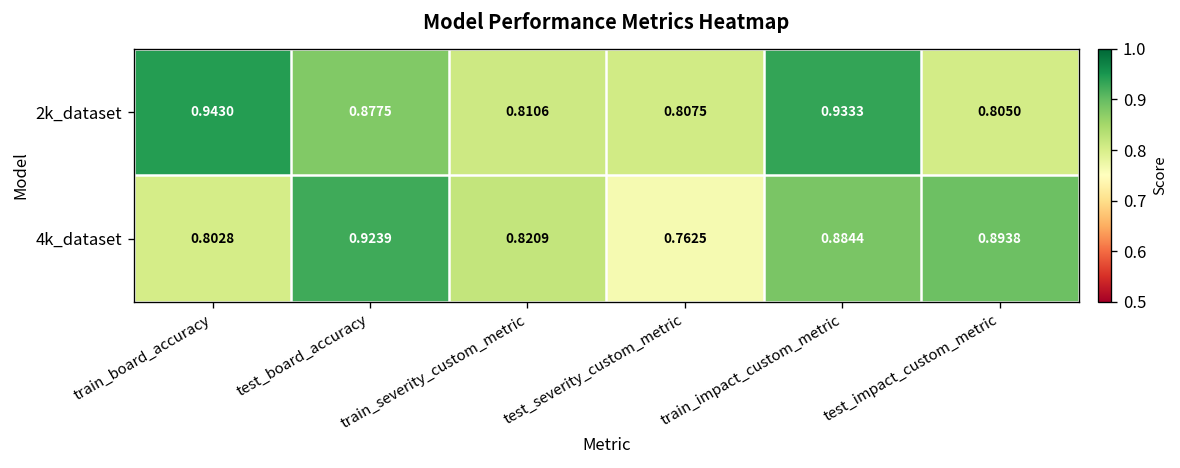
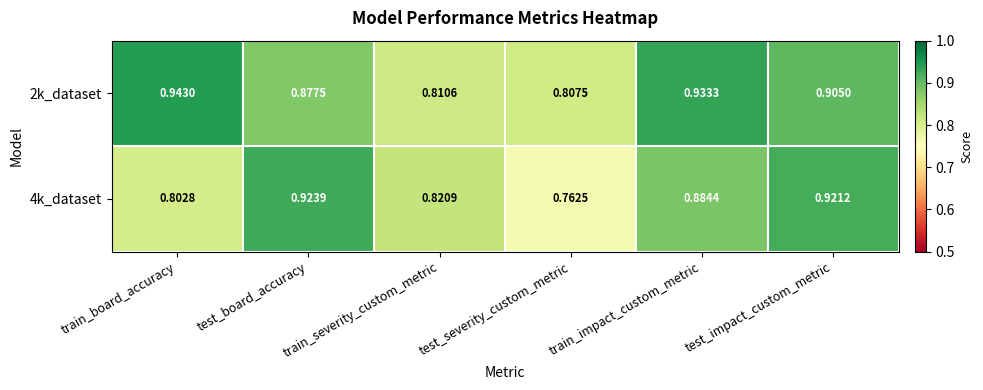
  {
    "2k_dataset": {
      "train_board_accuracy": 0.9430,
      "test_board_accuracy": 0.8775,
      "train_severity_custom_metric": 0.8106,
      "test_severity_custom_metric": 0.8075,
      "train_impact_custom_metric": 0.9333,
-     "test_impact_custom_metric": 0.8050
+     "test_impact_custom_metric": 0.9050
    },
    "4k_dataset": {
      "train_board_accuracy": 0.8028,
      "test_board_accuracy": 0.9239,
      "train_severity_custom_metric": 0.8209,
      "test_severity_custom_metric": 0.7625,
      "train_impact_custom_metric": 0.8844,
-     "test_impact_custom_metric": 0.8938
+     "test_impact_custom_metric": 0.9212
    }
  }
